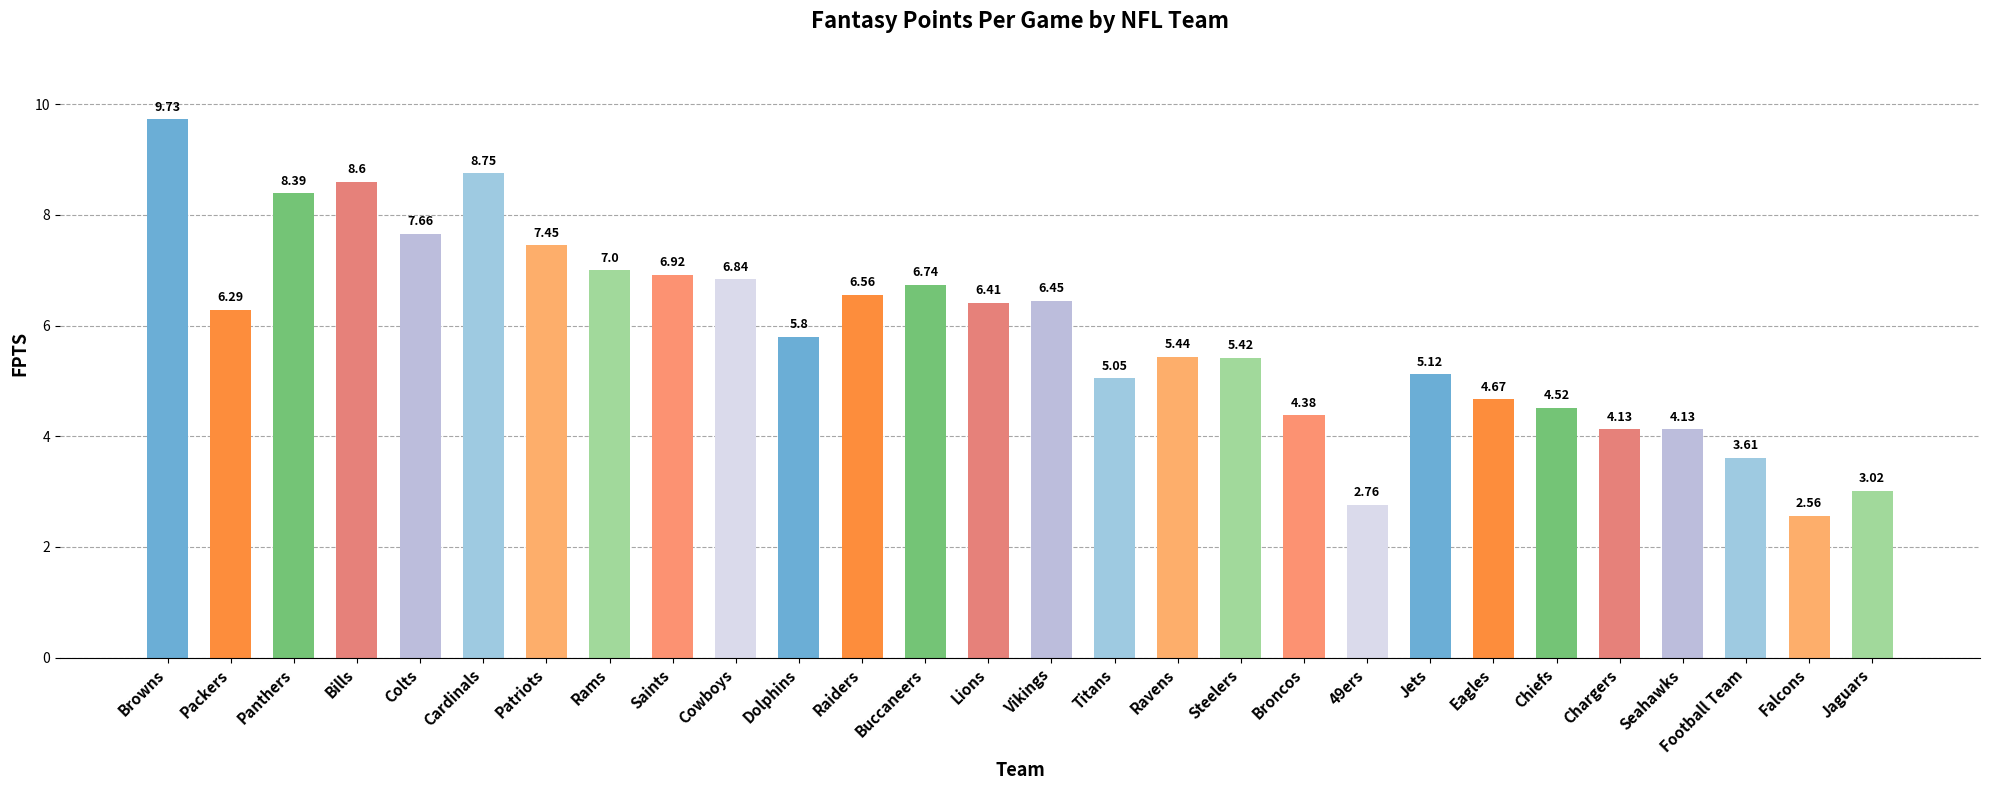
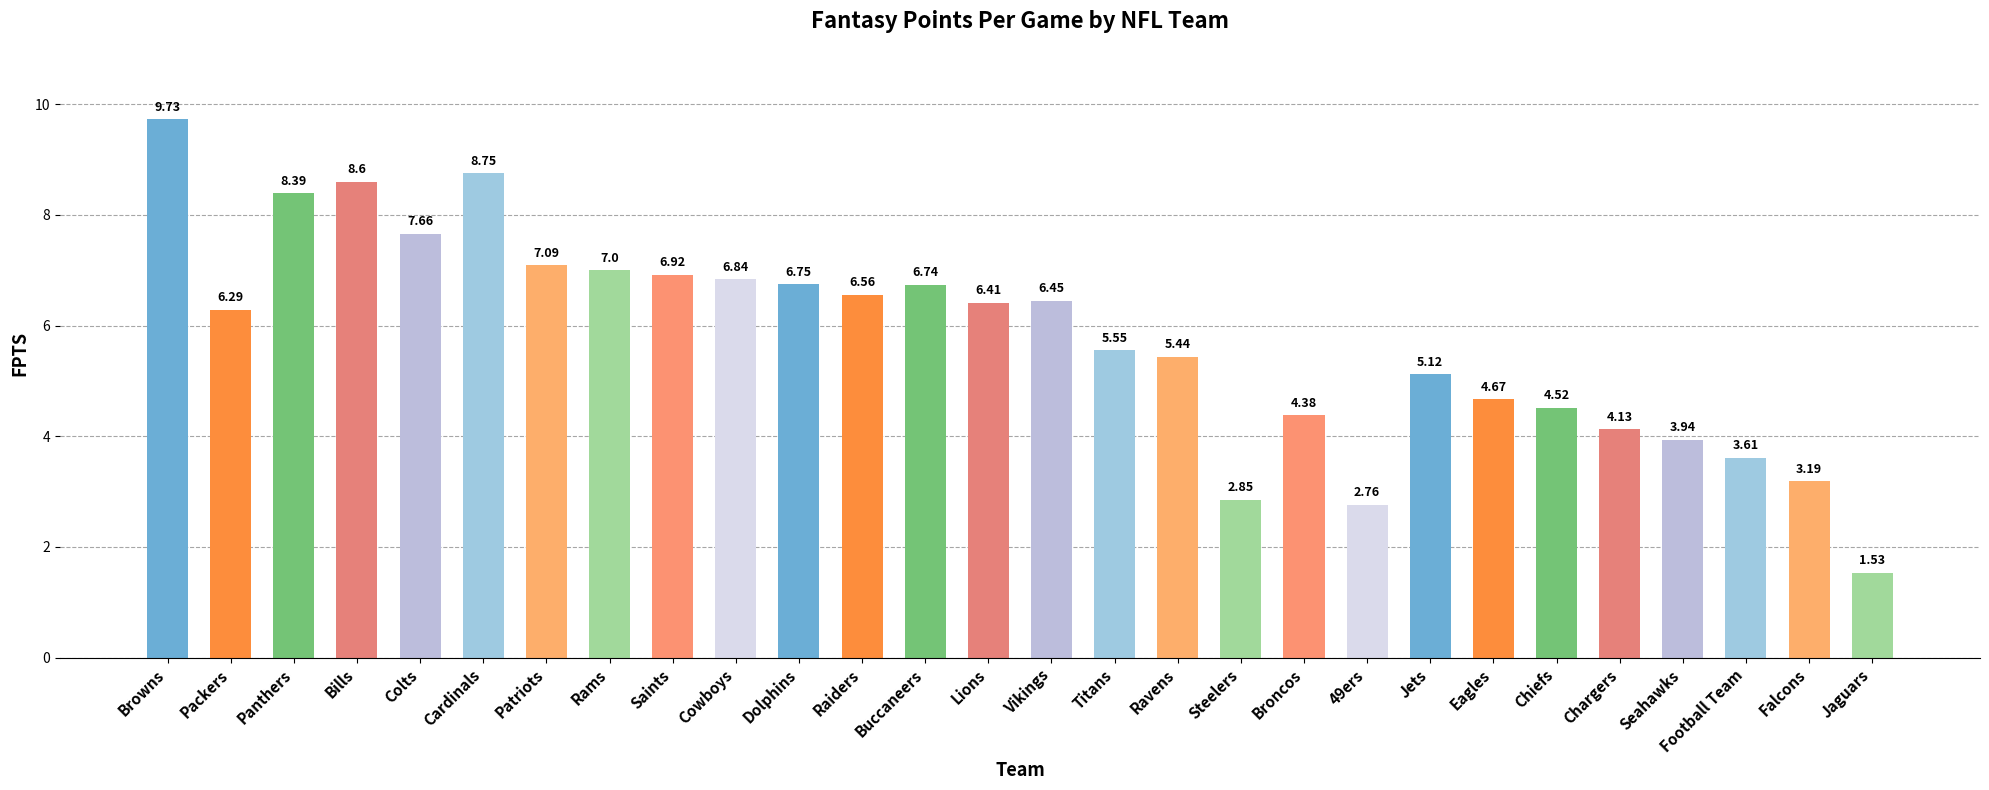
  {
    "Browns": 9.73,
    "Packers": 6.29,
    "Panthers": 8.39,
    "Bills": 8.6,
    "Colts": 7.66,
    "Cardinals": 8.75,
-   "Patriots": 7.45,
+   "Patriots": 7.09,
    "Rams": 7.0,
    "Saints": 6.92,
    "Cowboys": 6.84,
-   "Dolphins": 5.8,
+   "Dolphins": 6.75,
    "Raiders": 6.56,
    "Buccaneers": 6.74,
    "Lions": 6.41,
    "Vikings": 6.45,
-   "Titans": 5.05,
+   "Titans": 5.55,
    "Ravens": 5.44,
-   "Steelers": 5.42,
+   "Steelers": 2.85,
    "Broncos": 4.38,
    "49ers": 2.76,
    "Jets": 5.12,
    "Eagles": 4.67,
    "Chiefs": 4.52,
    "Chargers": 4.13,
-   "Seahawks": 4.13,
+   "Seahawks": 3.94,
    "Football Team": 3.61,
-   "Falcons": 2.56,
-   "Jaguars": 3.02
+   "Falcons": 3.19,
+   "Jaguars": 1.53
  }
